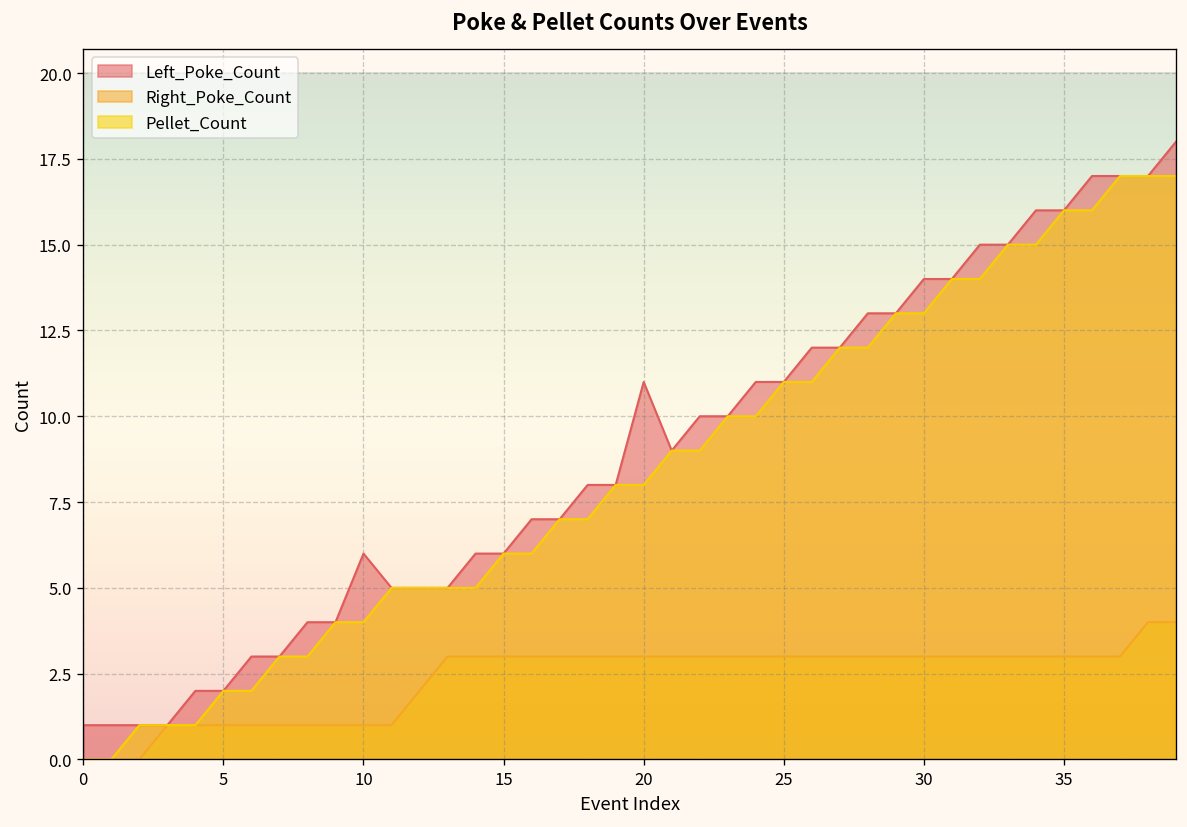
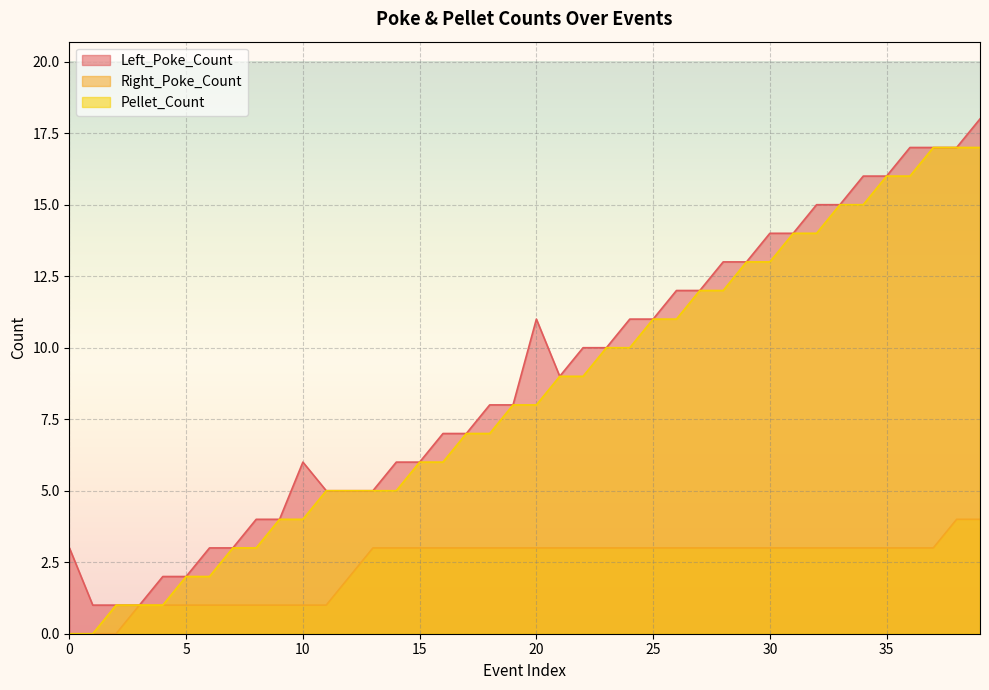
  {
    "Left_Poke_Count": {
-     "0": 1,
+     "0": 3,
      "10": 6,
      "20": 11,
      "30": 14
    }
  }
